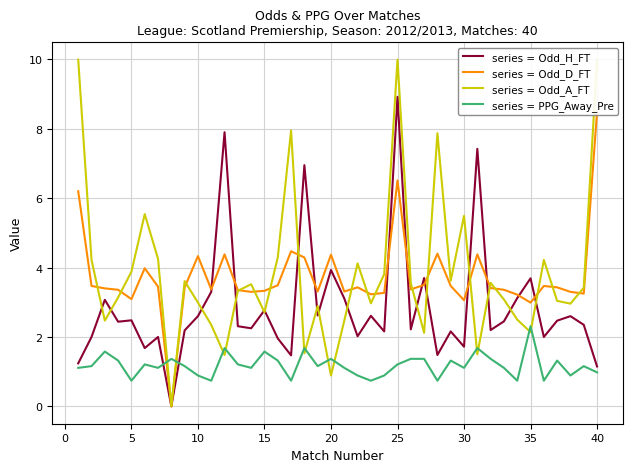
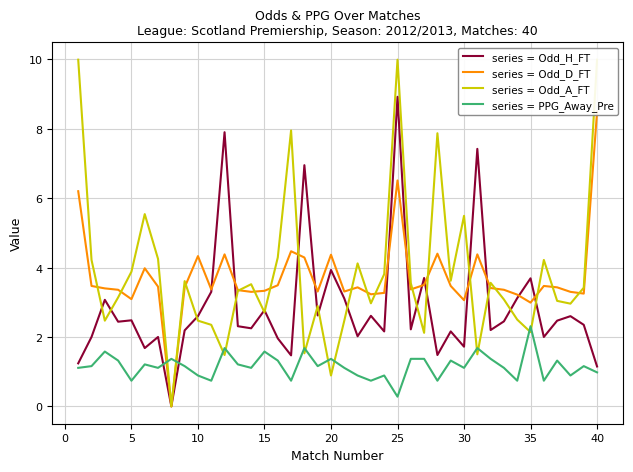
  {
    "series = Odd_H_FT": {
      "5": 2.5,
      "10": 2.6,
      "20": 3.9,
      "25": 8.9,
      "30": 1.7,
      "35": 3.7,
      "40": 1.2
    },
    "series = Odd_D_FT": {
      "5": 3.1,
      "10": 4.3,
      "15": 3.3,
      "20": 4.4,
      "25": 6.5,
      "30": 3.1,
      "35": 3.0
    },
    "series = Odd_A_FT": {
      "5": 3.9,
-     "10": 3.0,
+     "10": 2.5,
      "20": 0.9,
      "25": 10.0,
      "30": 5.5,
      "35": 2.1
    },
    "series = PPG_Away_Pre": {
      "5": 0.7,
      "10": 0.9,
      "15": 1.6,
      "20": 1.4,
-     "25": 1.2,
+     "25": 0.3,
      "30": 1.1,
      "35": 2.3,
      "40": 1.0
    }
  }
